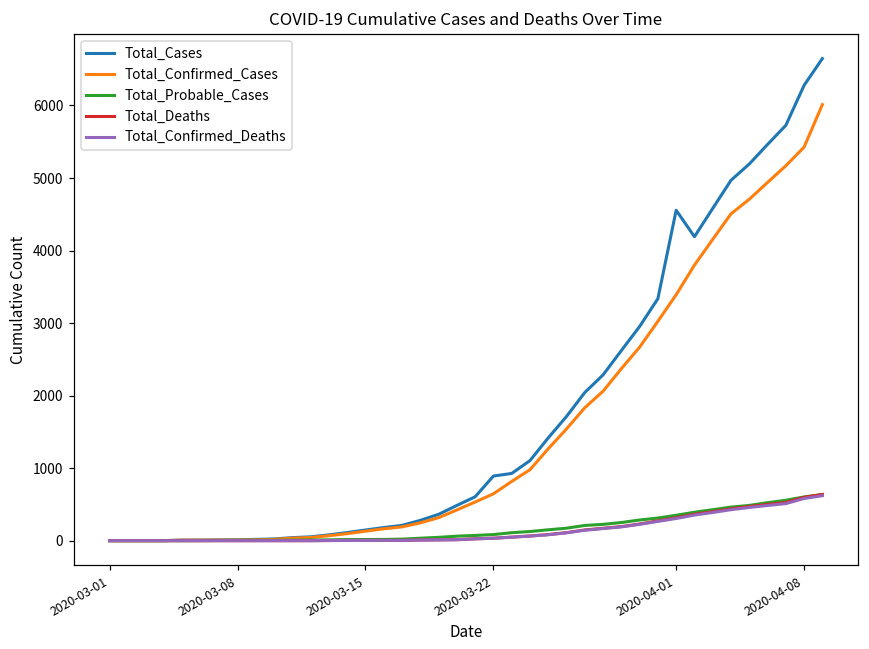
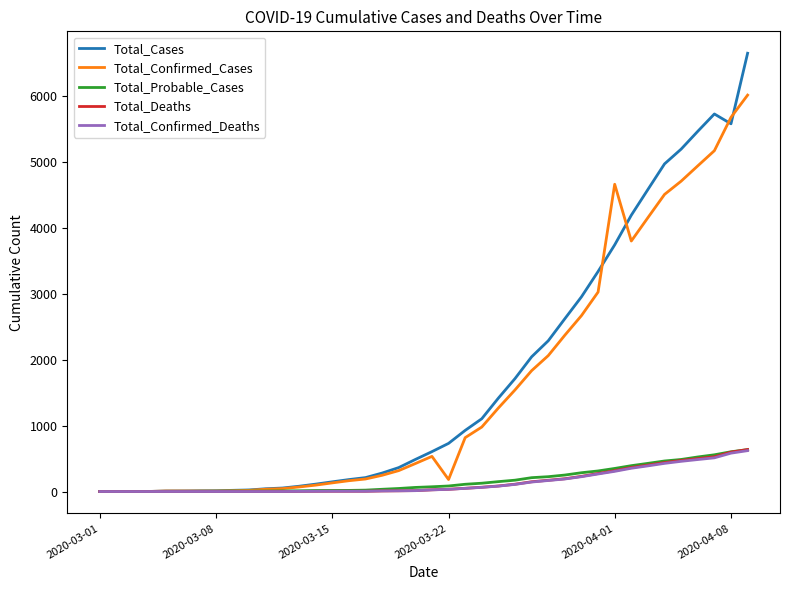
  {
    "Total_Cases": {
-     "2020-03-22": 900,
-     "2020-04-01": 4600,
-     "2020-04-08": 6300
+     "2020-03-22": 700,
+     "2020-04-01": 3700,
+     "2020-04-08": 5600
    },
    "Total_Confirmed_Cases": {
-     "2020-03-22": 600,
-     "2020-04-01": 3400,
-     "2020-04-08": 5400
+     "2020-03-22": 200,
+     "2020-04-01": 4700,
+     "2020-04-08": 5700
    },
    "Total_Probable_Cases": {
      "2020-03-22": 100
    }
  }
